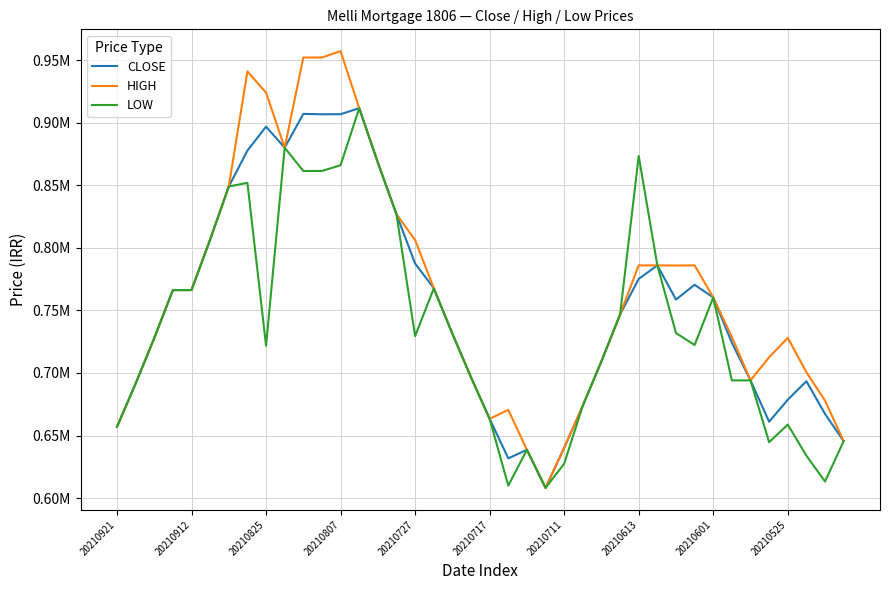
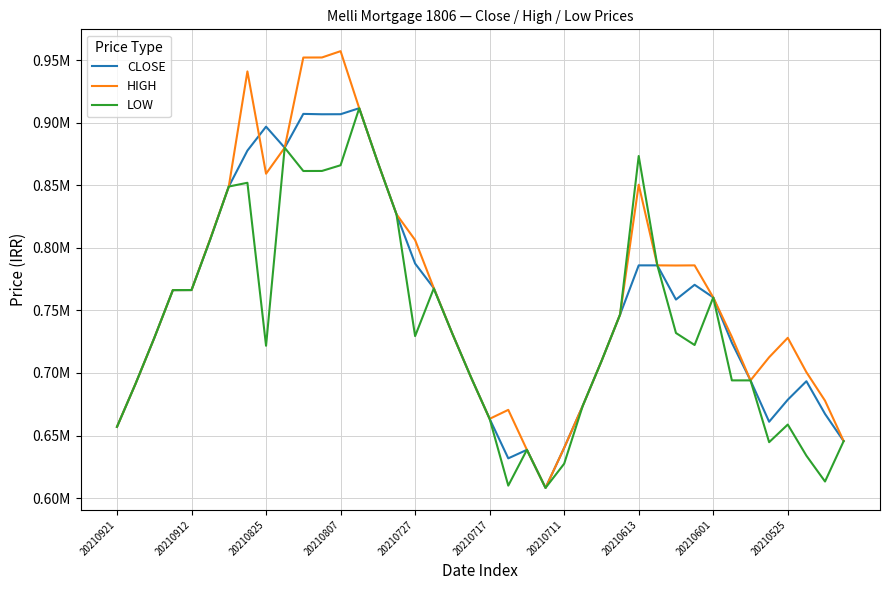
  {
    "CLOSE": {
      "20210825": 897000,
      "20210807": 907000,
      "20210727": 787000,
-     "20210613": 775000,
+     "20210613": 786000,
      "20210525": 679000
    },
    "HIGH": {
-     "20210825": 924000,
+     "20210825": 859000,
      "20210807": 957000,
      "20210727": 806000,
-     "20210613": 786000,
+     "20210613": 850000,
      "20210525": 728000
    },
    "LOW": {
      "20210825": 722000,
      "20210807": 866000,
      "20210727": 729000,
      "20210711": 628000,
      "20210613": 873000,
      "20210525": 659000
    }
  }
